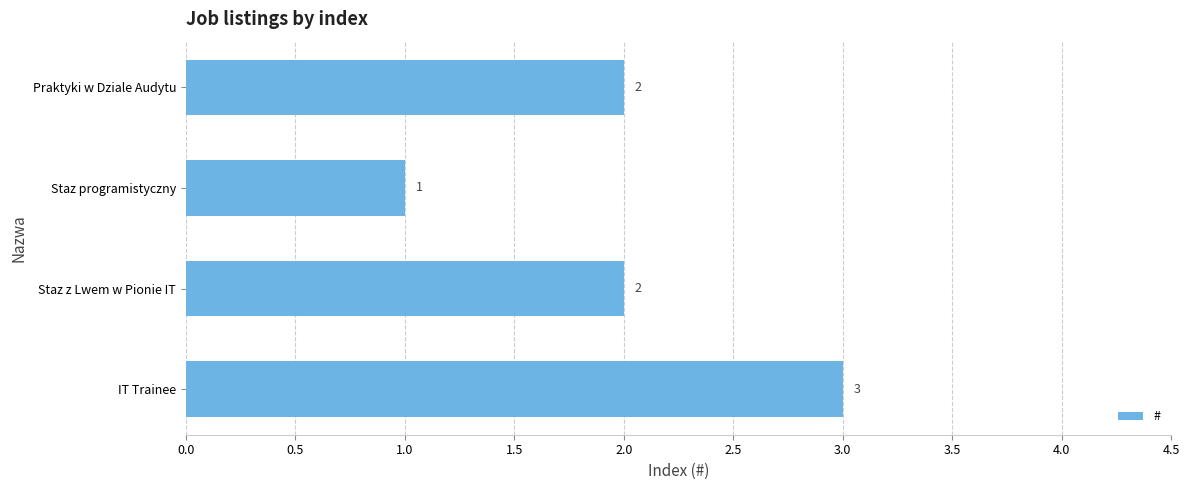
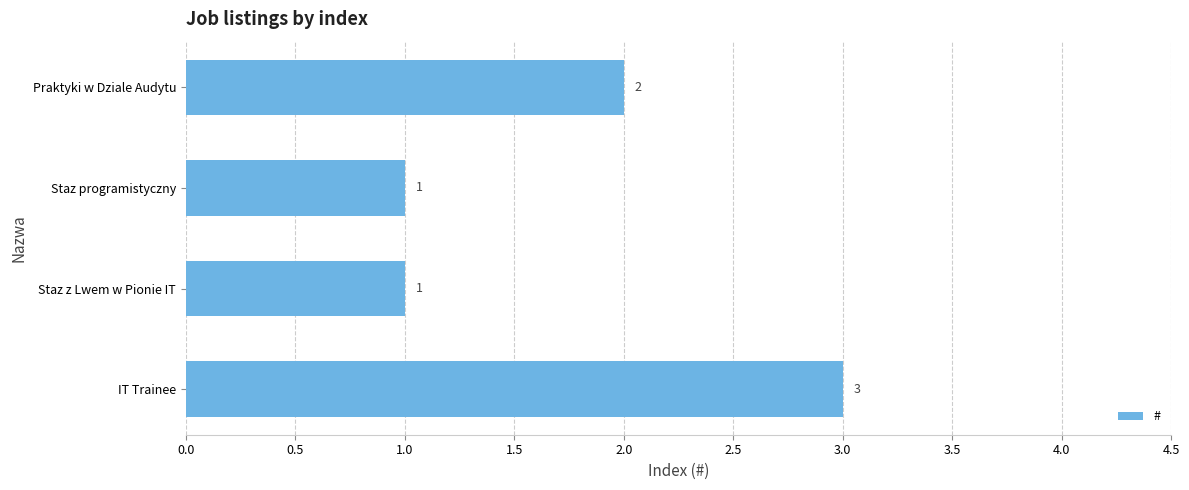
  {
    "Praktyki w Dziale Audytu": 2,
    "Staz programistyczny": 1,
-   "Staz z Lwem w Pionie IT": 2,
+   "Staz z Lwem w Pionie IT": 1,
    "IT Trainee": 3
  }
